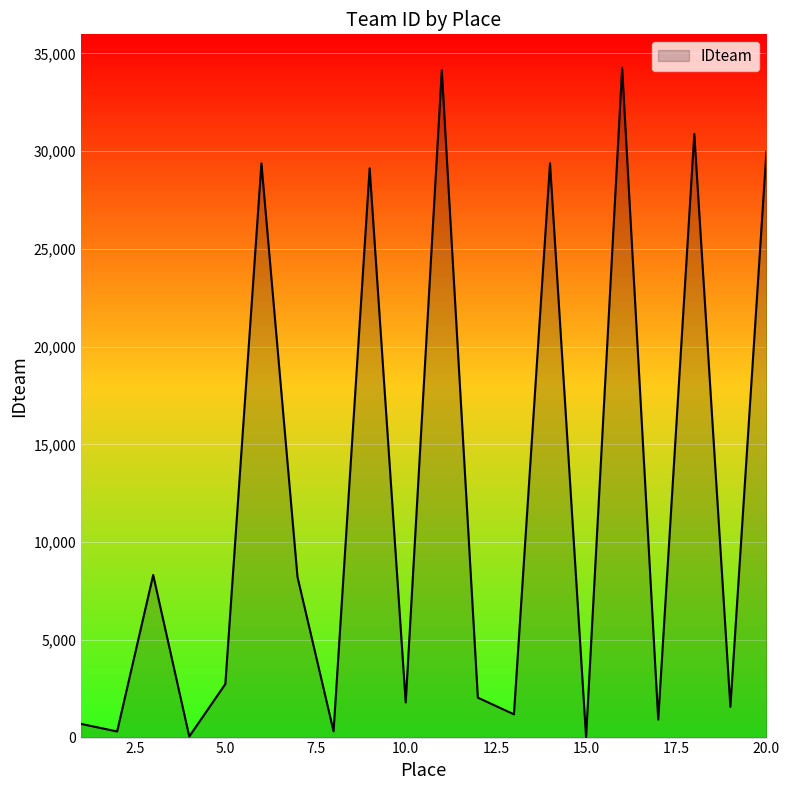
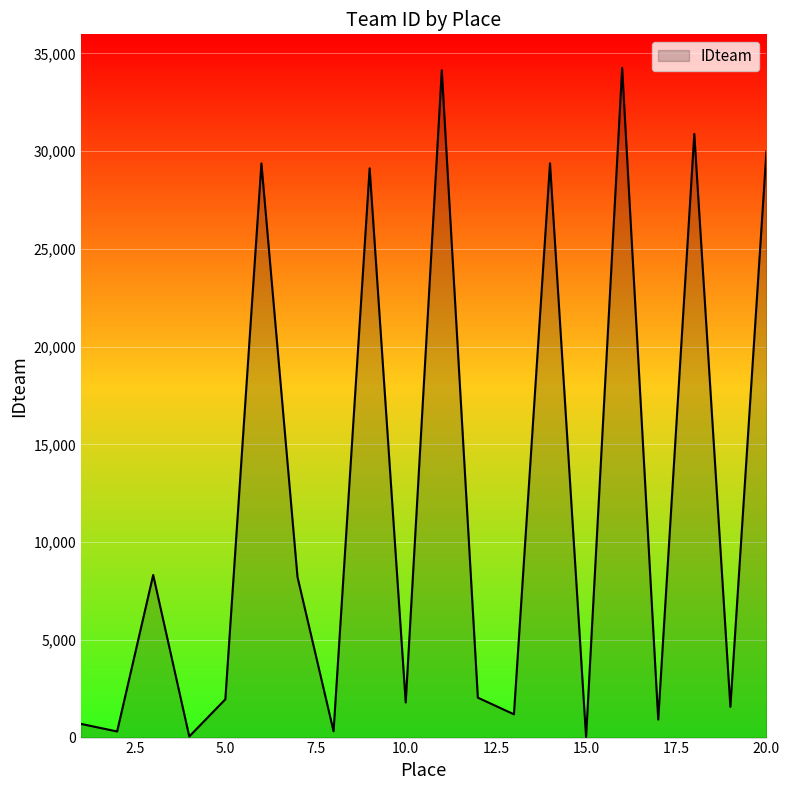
  {
-   "5.0": "2,700",
+   "5.0": "2,000",
    "10.0": "1,800",
    "15.0": "0",
    "20.0": "30,000"
  }
